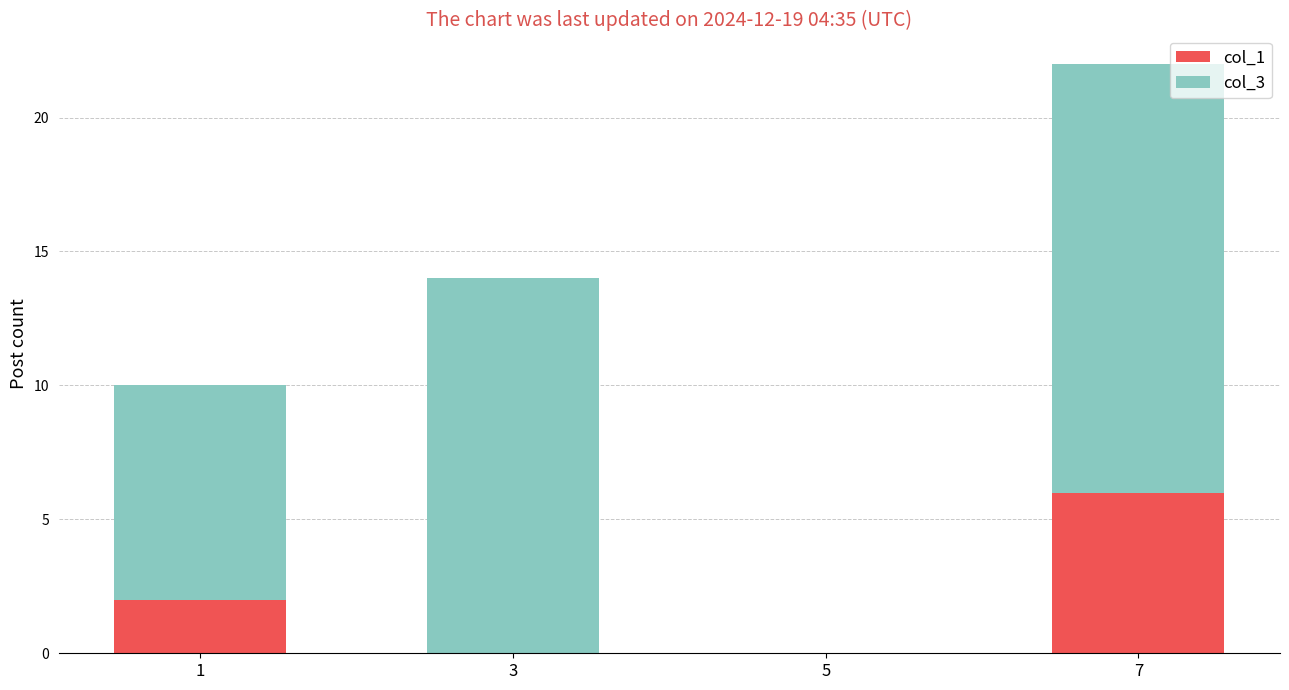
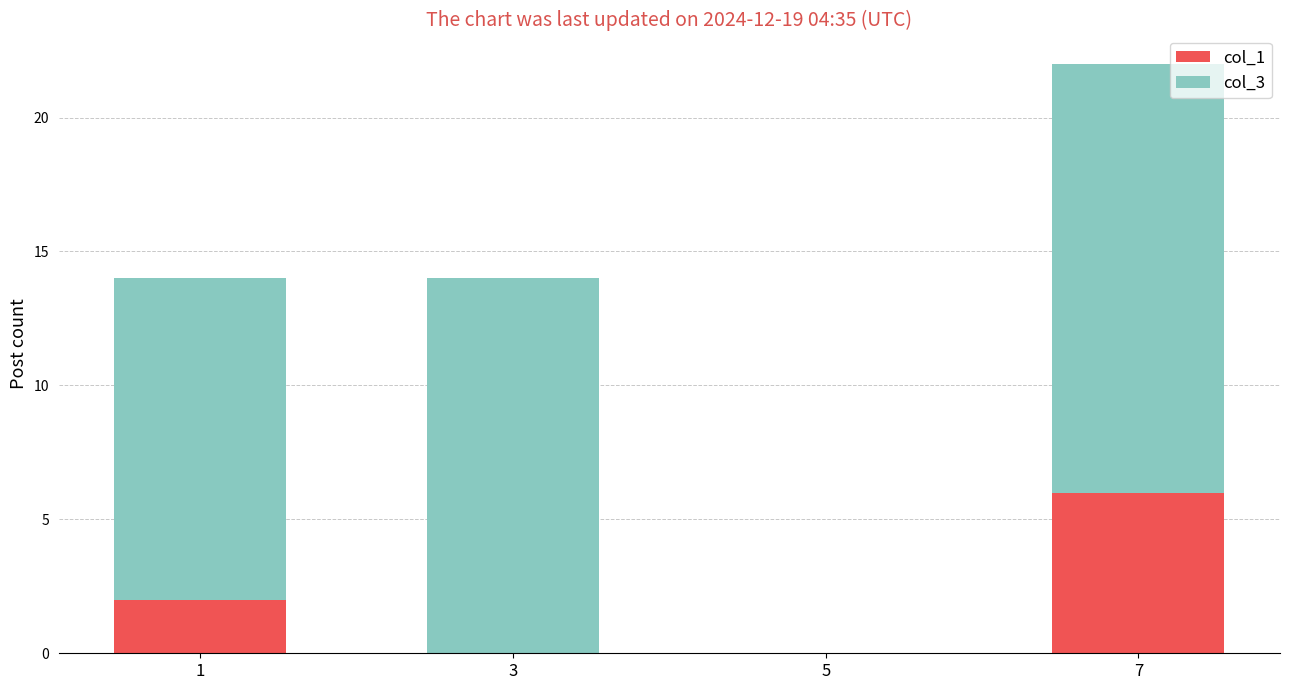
  {
    "col_1": {
      "1": 2,
      "3": 0,
      "5": 0,
      "7": 6
    },
    "col_3": {
-     "1": 8,
+     "1": 12,
      "3": 14,
      "5": 0,
      "7": 16
    }
  }
